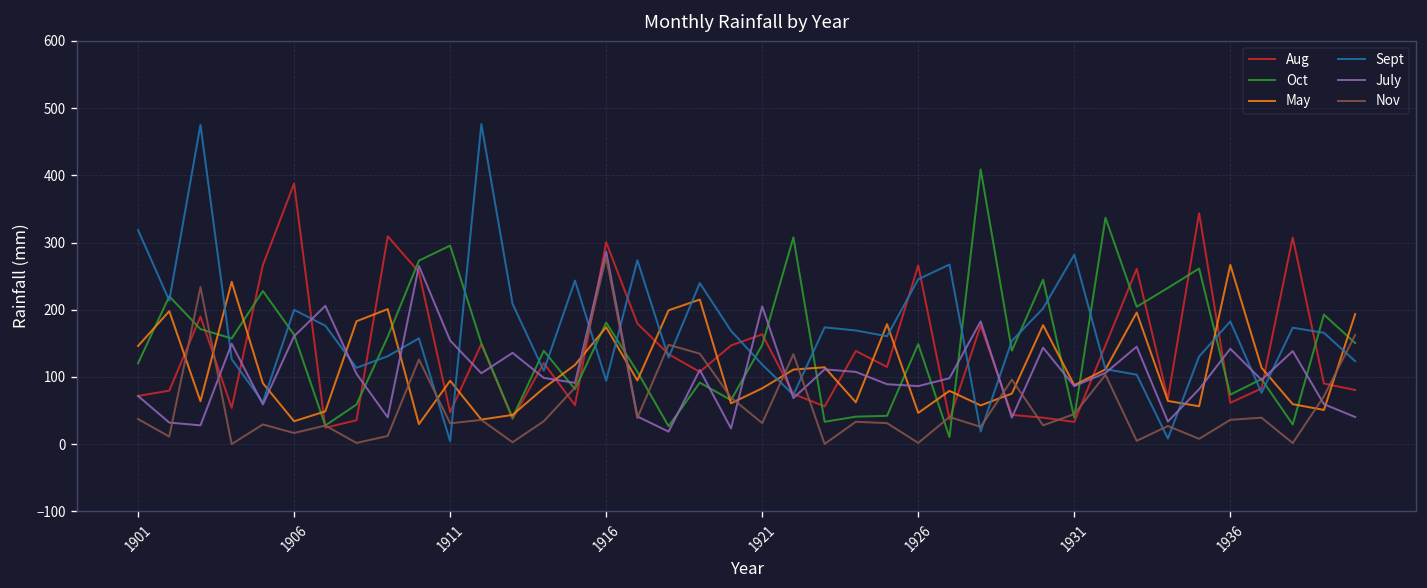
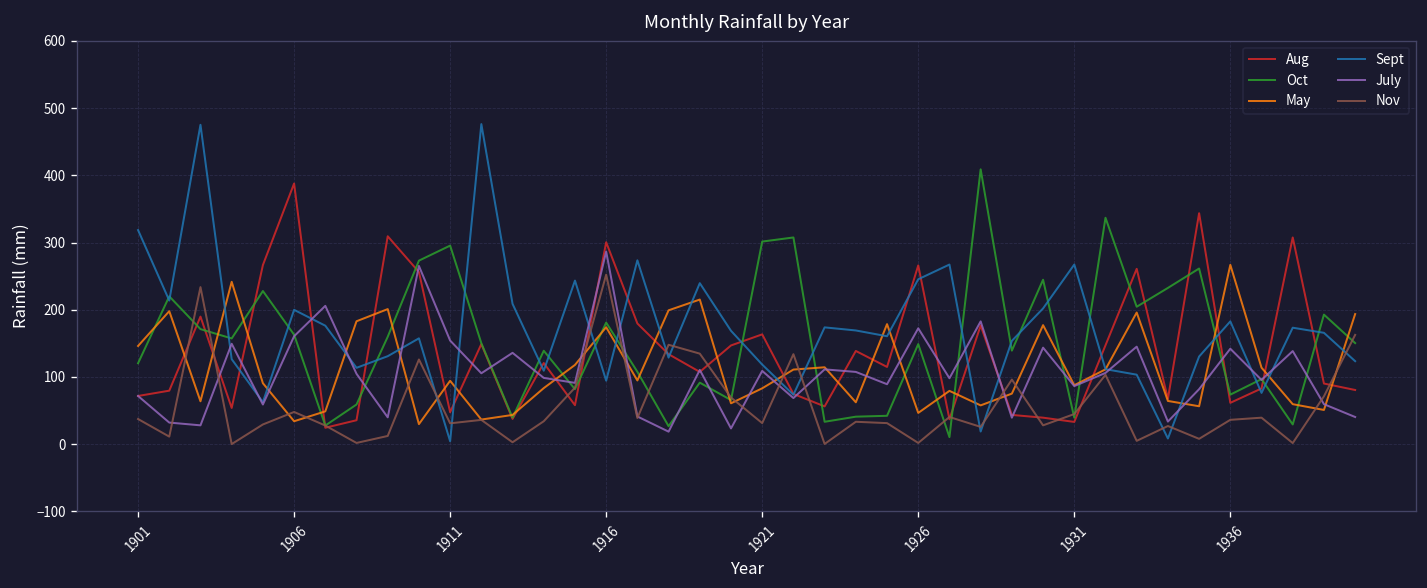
  {
    "Aug": {
      "1906": 390,
      "1911": 50,
      "1916": 300,
      "1921": 160,
      "1926": 270,
      "1931": 30,
      "1936": 60
    },
    "Oct": {
      "1901": 120,
      "1911": 300,
      "1916": 180,
-     "1921": 150,
+     "1921": 300,
      "1926": 150,
      "1931": 40,
      "1936": 70
    },
    "May": {
      "1901": 150,
      "1906": 30,
      "1911": 90,
      "1916": 170,
      "1921": 80,
      "1926": 50,
      "1936": 270
    },
    "Sept": {
      "1901": 320,
      "1906": 200,
      "1911": 0,
      "1916": 90,
      "1921": 120,
      "1926": 250,
-     "1931": 280,
+     "1931": 270,
      "1936": 180
    },
    "July": {
      "1911": 150,
      "1916": 290,
-     "1921": 210,
-     "1926": 90,
+     "1921": 110,
+     "1926": 170,
      "1936": 140
    },
    "Nov": {
      "1901": 40,
-     "1906": 20,
+     "1906": 50,
      "1911": 30,
-     "1916": 280,
+     "1916": 250,
      "1921": 30,
      "1926": 0,
      "1931": 40,
      "1936": 40
    }
  }
